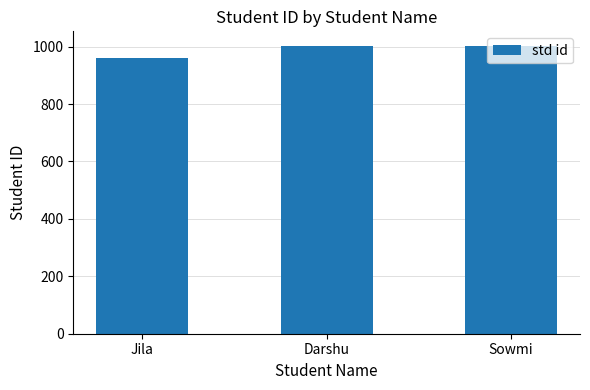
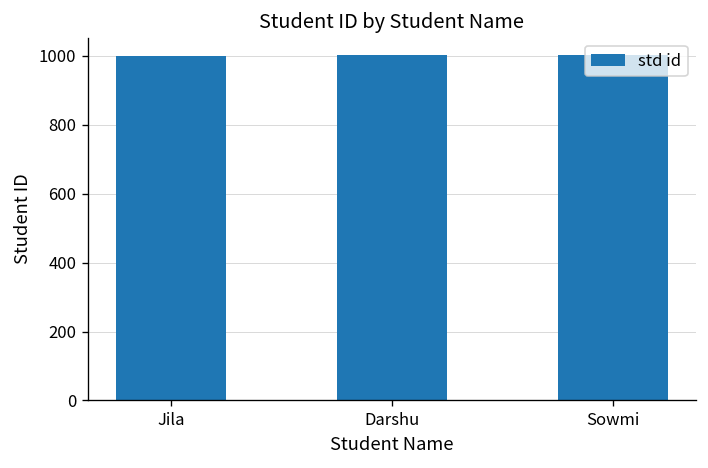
  {
-   "Jila": 960,
+   "Jila": 1000,
    "Darshu": 1000
  }
